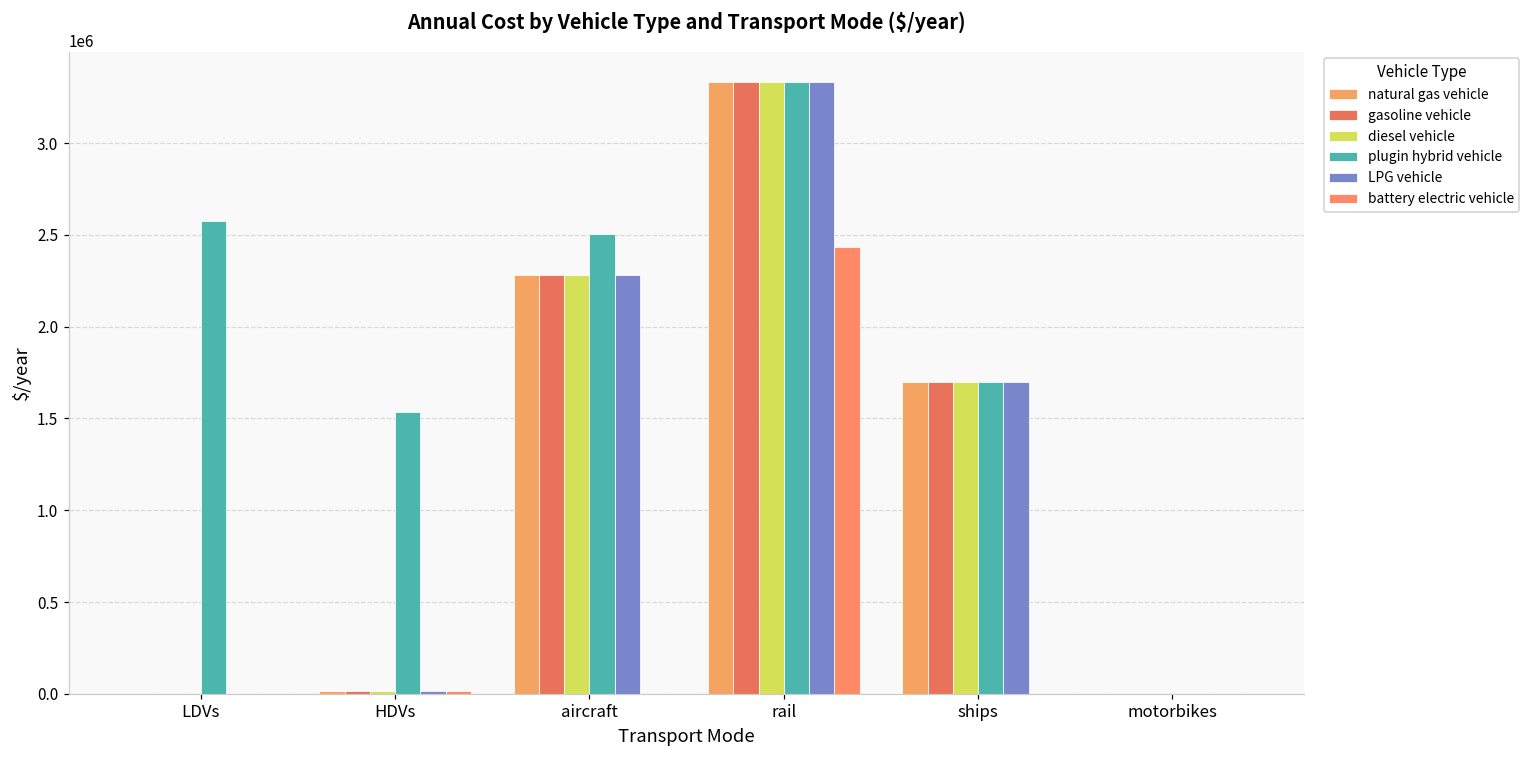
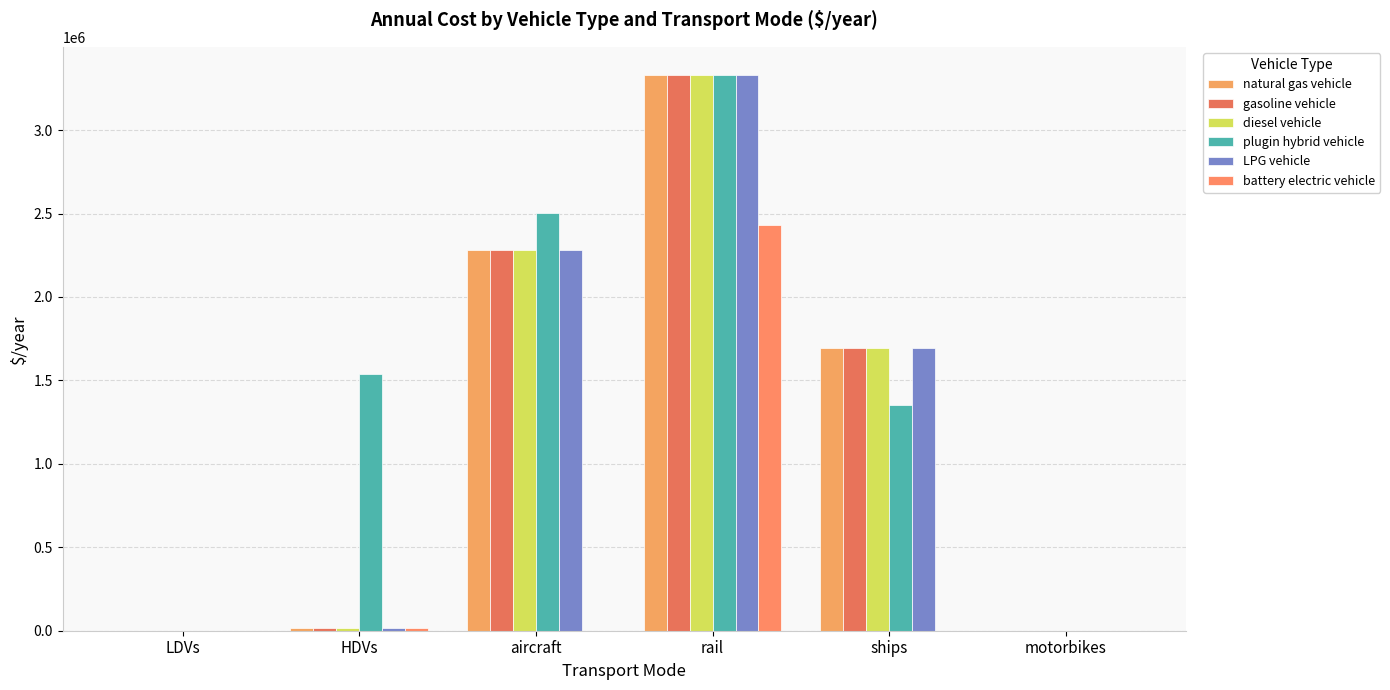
  {
    "diesel vehicle": {
      "HDVs": 20000,
      "aircraft": 2280000,
      "rail": 3330000,
      "ships": 1700000,
      "motorbikes": 0
    },
    "plugin hybrid vehicle": {
-     "LDVs": 2580000,
+     "LDVs": 0,
      "HDVs": 1540000,
      "aircraft": 2510000,
      "rail": 3330000,
-     "ships": 1700000,
+     "ships": 1350000,
      "motorbikes": 0
    },
    "LPG vehicle": {
      "HDVs": 20000,
      "aircraft": 2280000,
      "rail": 3330000,
      "ships": 1700000,
      "motorbikes": 0
    }
  }
